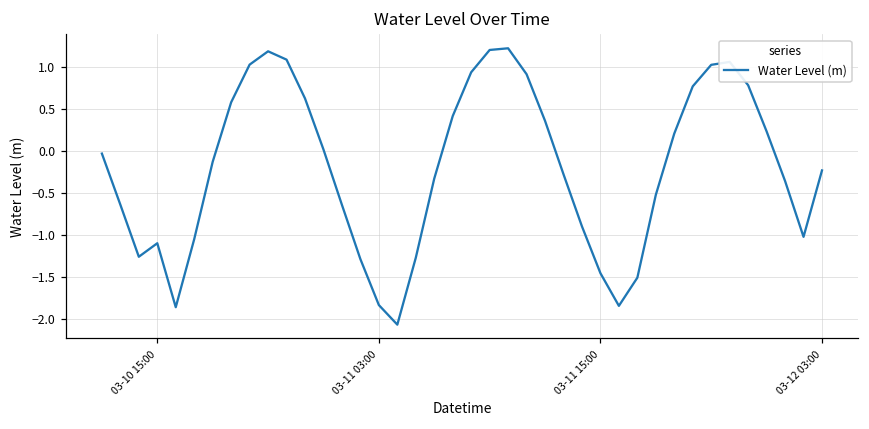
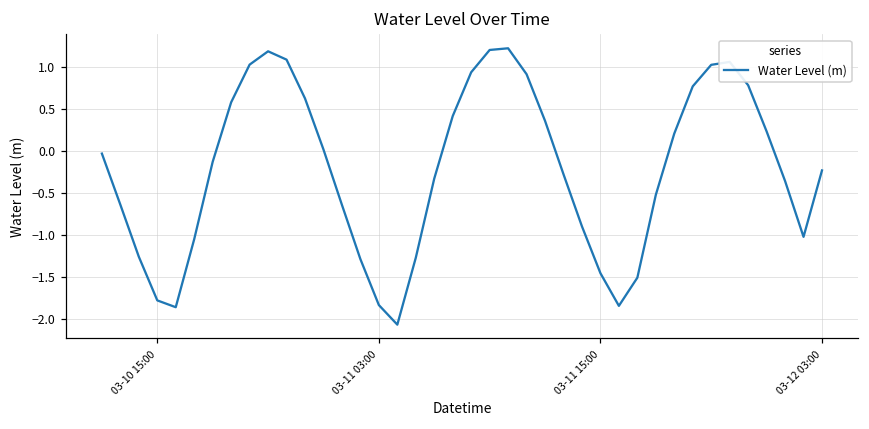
  {
-   "03-10 15:00": -1.1,
+   "03-10 15:00": -1.8,
    "03-11 03:00": -1.8,
    "03-11 15:00": -1.5,
    "03-12 03:00": -0.2
  }
